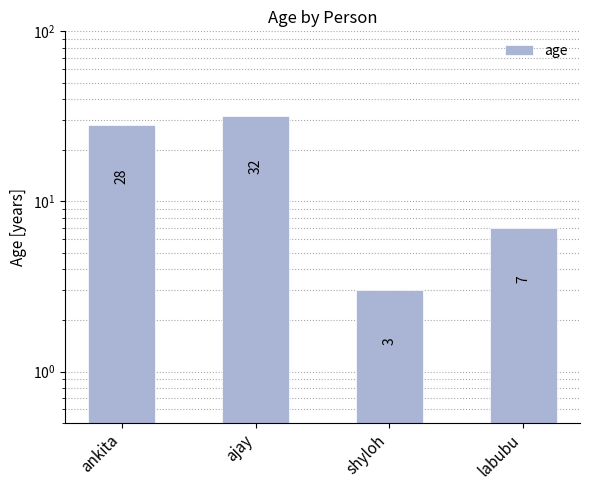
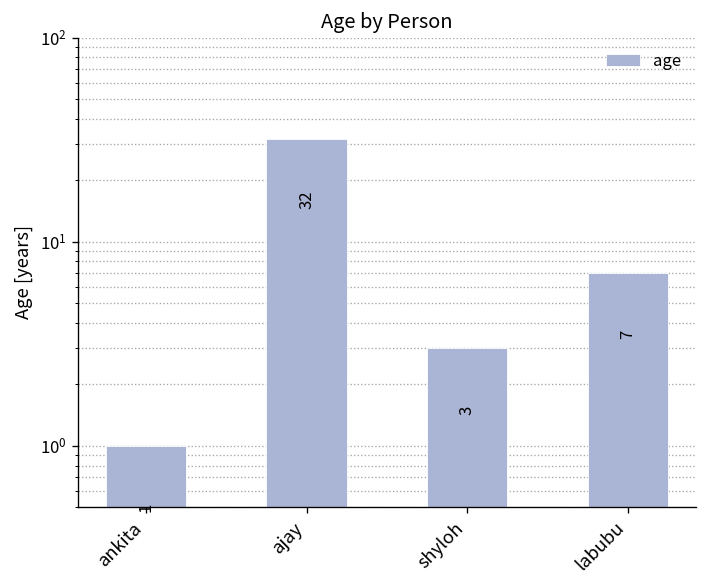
  {
-   "ankita": 28,
+   "ankita": 1,
    "ajay": 32,
    "shyloh": 3,
    "labubu": 7
  }
